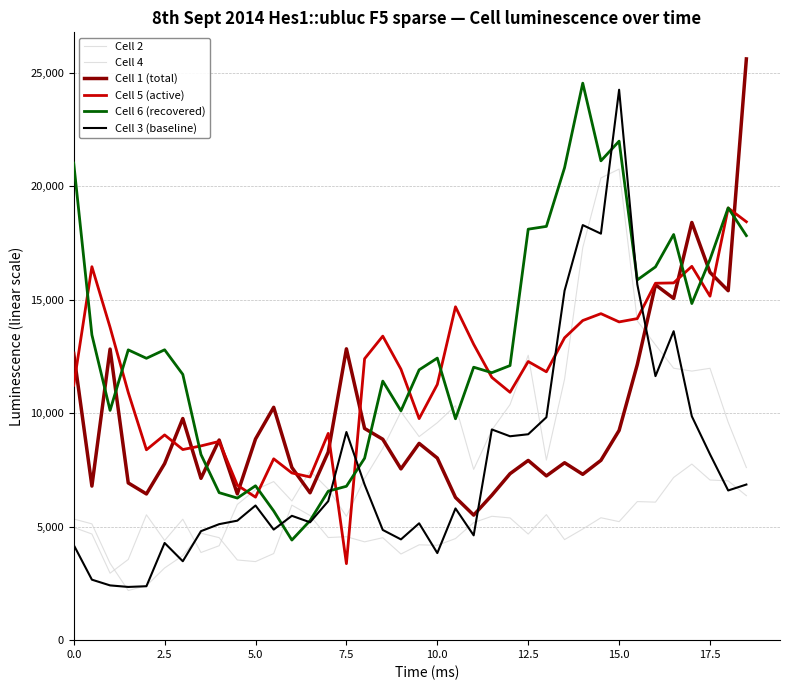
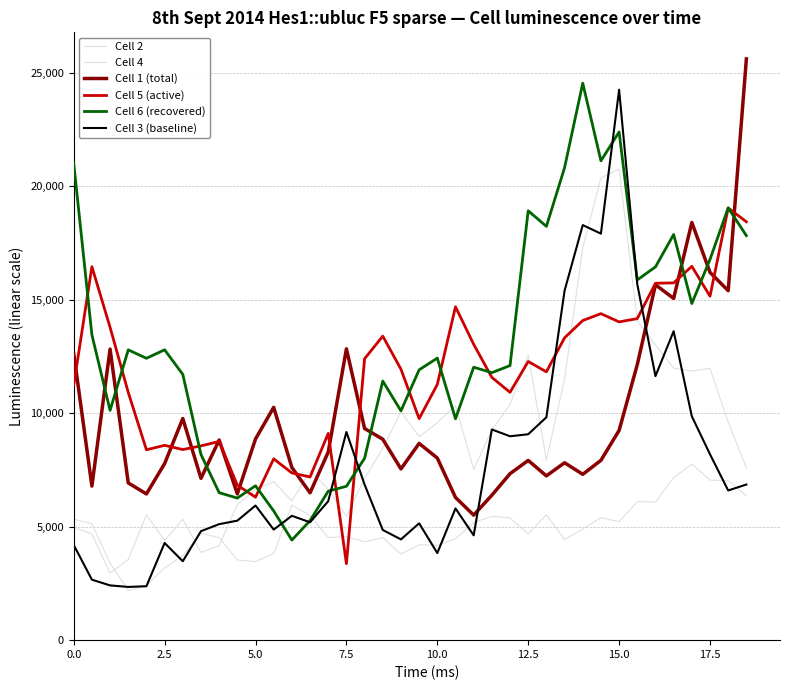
  {
    "Cell 1 (total)": {
      "0.0": "12,600",
      "2.5": "7,800",
      "5.0": "8,900",
      "7.5": "12,800",
      "10.0": "8,000",
      "12.5": "7,900",
      "15.0": "9,200",
      "17.5": "16,200"
    },
    "Cell 5 (active)": {
      "0.0": "11,200",
-     "2.5": "9,000",
+     "2.5": "8,600",
      "5.0": "6,300",
      "7.5": "3,400",
      "10.0": "11,300",
      "12.5": "12,300",
      "15.0": "14,000",
      "17.5": "15,200"
    },
    "Cell 6 (recovered)": {
      "0.0": "21,000",
      "2.5": "12,800",
      "5.0": "6,800",
      "7.5": "6,800",
      "10.0": "12,400",
-     "12.5": "18,100",
-     "15.0": "22,000",
+     "12.5": "18,900",
+     "15.0": "22,400",
      "17.5": "16,800"
    },
    "Cell 3 (baseline)": {
      "0.0": "4,200",
      "5.0": "5,900",
      "7.5": "9,200",
      "10.0": "3,800",
      "12.5": "9,100",
      "15.0": "24,300",
      "17.5": "8,200"
    }
  }
